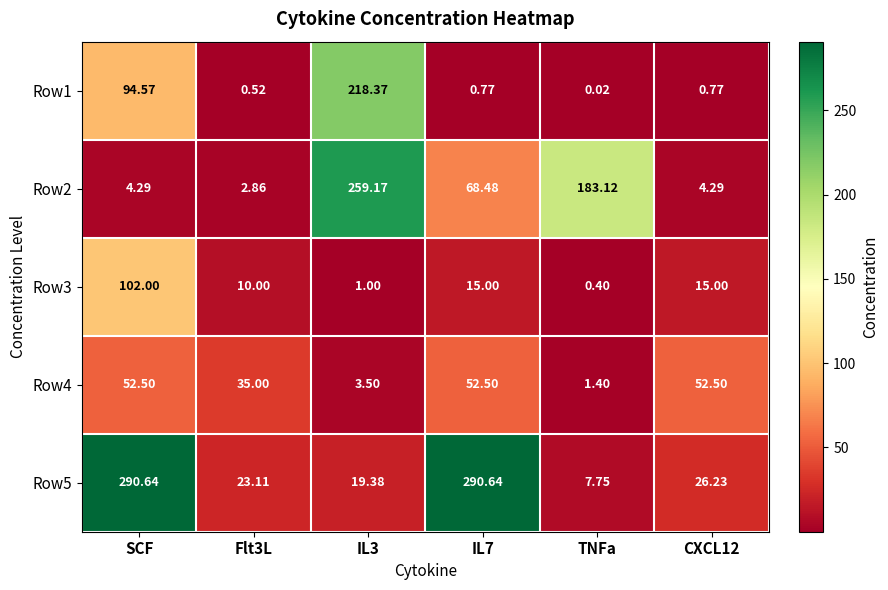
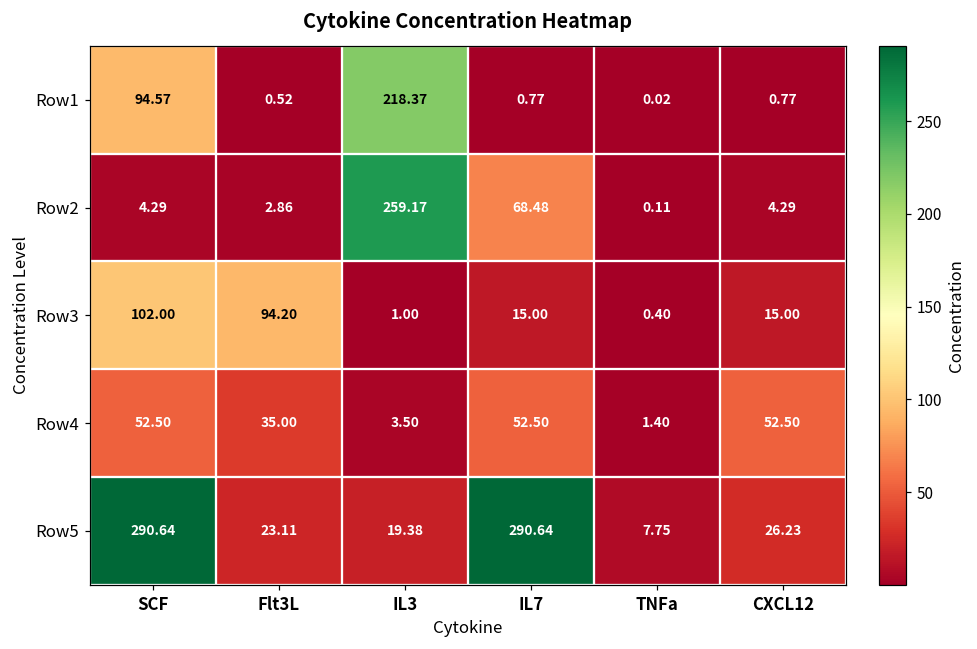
  {
    "Row1": {
      "SCF": 94.57,
      "Flt3L": 0.52,
      "IL3": 218.37,
      "IL7": 0.77,
      "TNFa": 0.02,
      "CXCL12": 0.77
    },
    "Row2": {
      "SCF": 4.29,
      "Flt3L": 2.86,
      "IL3": 259.17,
      "IL7": 68.48,
-     "TNFa": 183.12,
+     "TNFa": 0.11,
      "CXCL12": 4.29
    },
    "Row3": {
      "SCF": 102.00,
-     "Flt3L": 10.00,
+     "Flt3L": 94.20,
      "IL3": 1.00,
      "IL7": 15.00,
      "TNFa": 0.40,
      "CXCL12": 15.00
    },
    "Row4": {
      "SCF": 52.50,
      "Flt3L": 35.00,
      "IL3": 3.50,
      "IL7": 52.50,
      "TNFa": 1.40,
      "CXCL12": 52.50
    },
    "Row5": {
      "SCF": 290.64,
      "Flt3L": 23.11,
      "IL3": 19.38,
      "IL7": 290.64,
      "TNFa": 7.75,
      "CXCL12": 26.23
    }
  }
